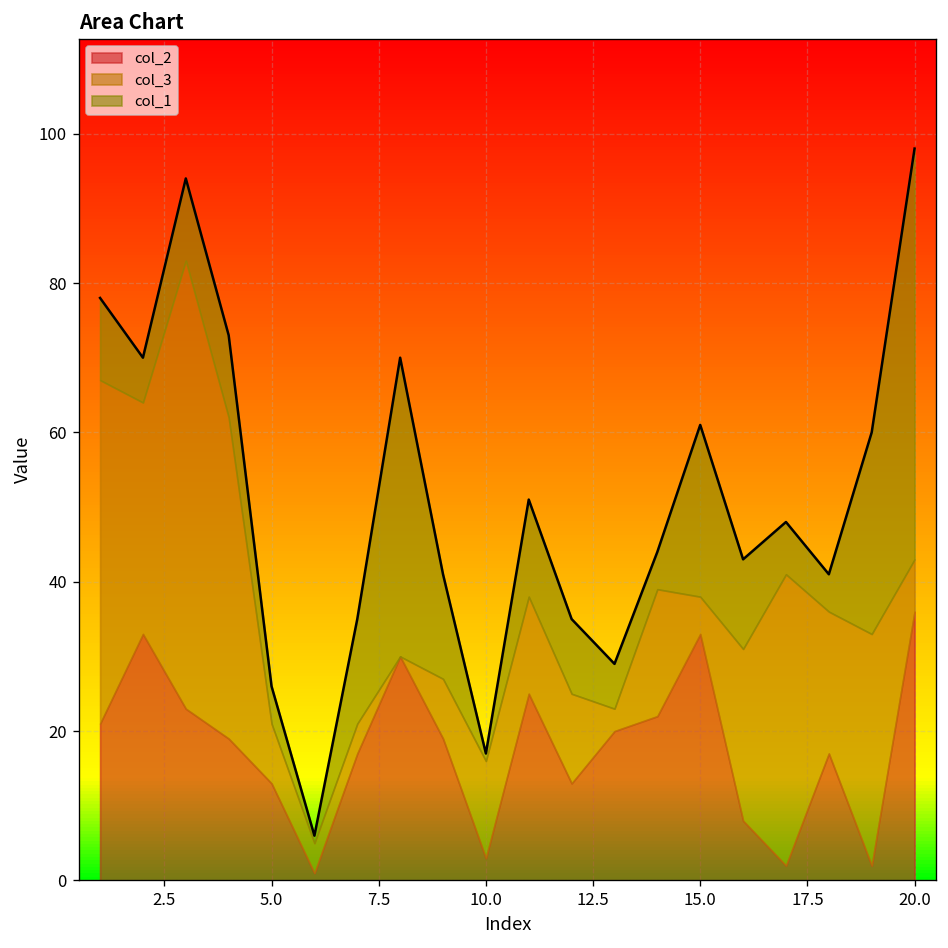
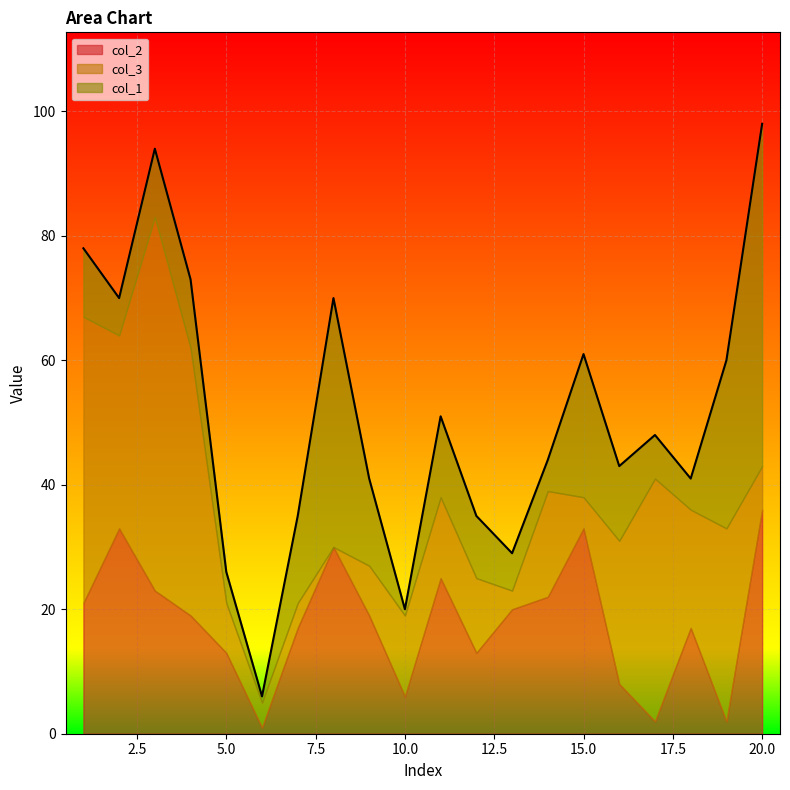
  {
    "col_2": {
      "5.0": 13,
-     "10.0": 3,
+     "10.0": 6,
      "15.0": 33,
      "20.0": 36
    }
  }
